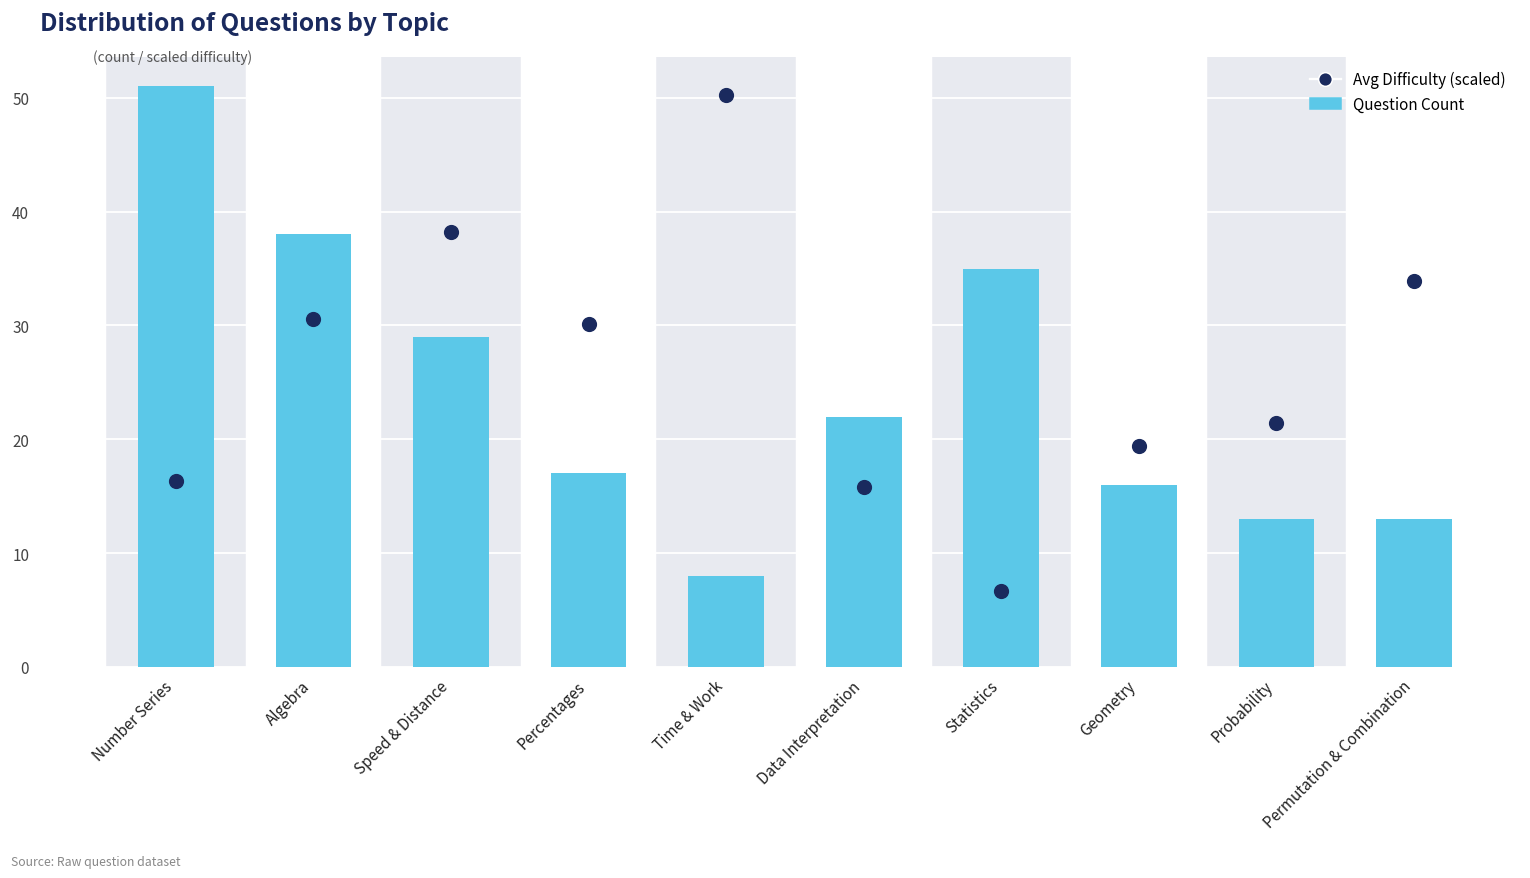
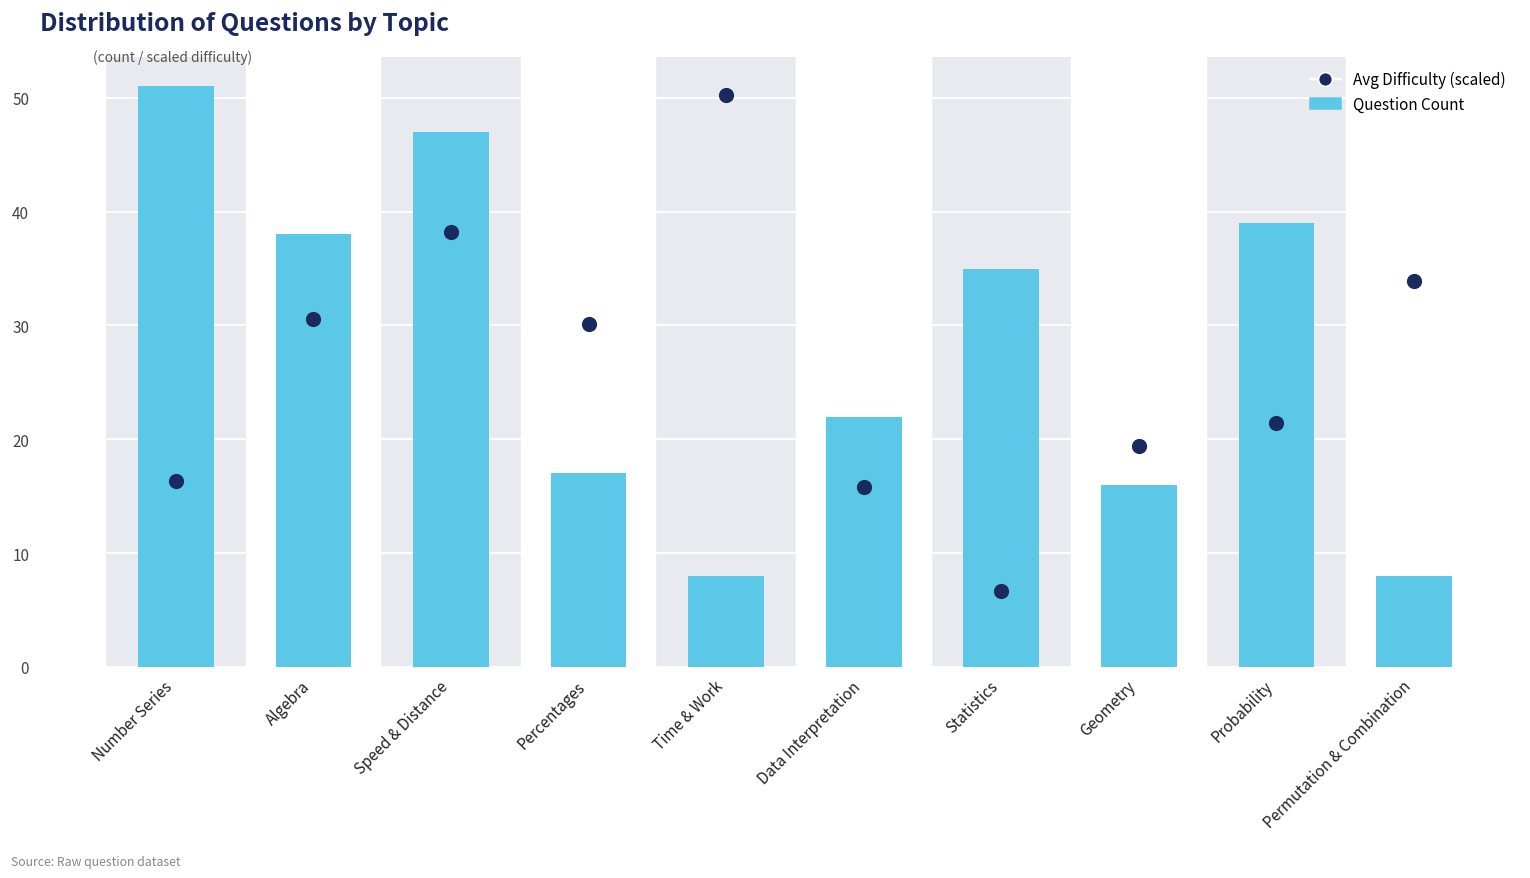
  {
    "Question Count": {
      "Number Series": 51,
      "Algebra": 38,
-     "Speed & Distance": 29,
+     "Speed & Distance": 47,
      "Percentages": 17,
      "Time & Work": 8,
      "Data Interpretation": 22,
      "Statistics": 35,
      "Geometry": 16,
-     "Probability": 13,
-     "Permutation & Combination": 13
+     "Probability": 39,
+     "Permutation & Combination": 8
    }
  }
